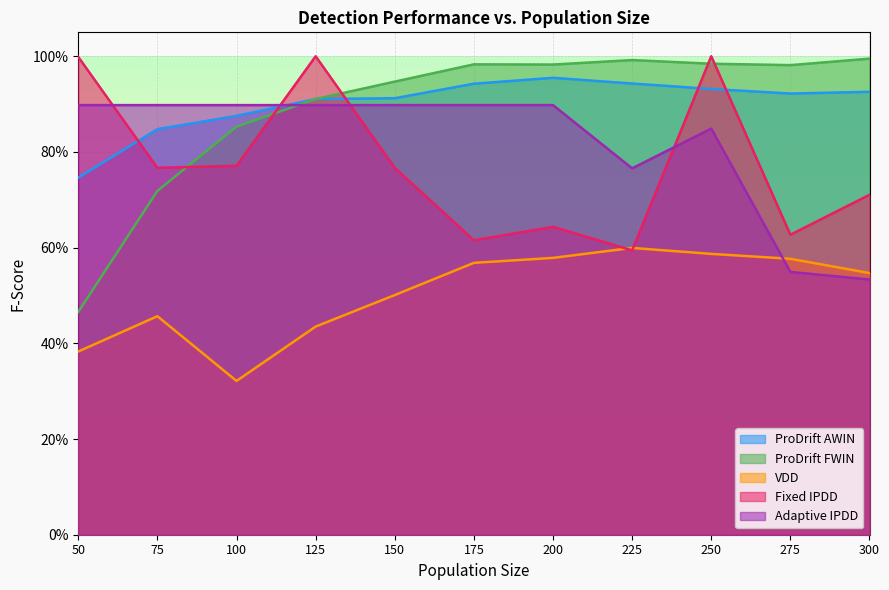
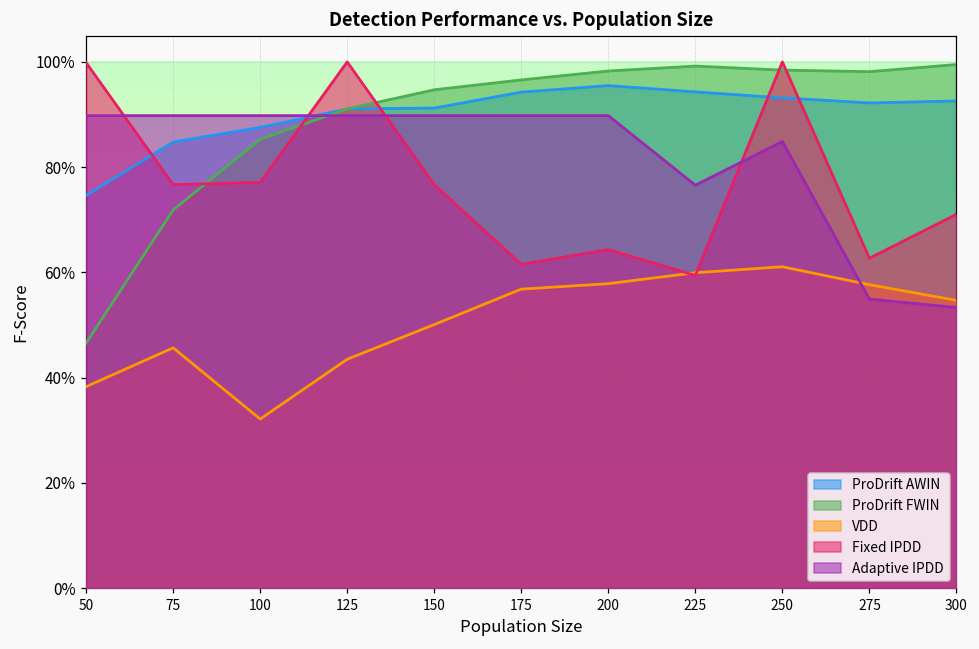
  {
    "ProDrift AWIN": {
      "50": "75%",
      "75": "85%",
      "100": "88%",
      "150": "91%",
      "175": "94%",
      "200": "95%",
      "225": "94%",
      "250": "93%",
      "275": "92%",
      "300": "93%"
    },
    "ProDrift FWIN": {
      "50": "47%",
      "75": "72%",
      "100": "85%",
      "150": "95%",
-     "175": "98%",
+     "175": "97%",
      "200": "98%",
      "225": "99%",
      "250": "98%",
      "275": "98%",
      "300": "99%"
    },
    "VDD": {
      "50": "38%",
      "75": "46%",
      "100": "32%",
      "125": "44%",
      "150": "50%",
      "175": "57%",
      "200": "58%",
-     "250": "59%",
+     "250": "61%",
      "275": "58%",
      "300": "55%"
    },
    "Fixed IPDD": {
      "50": "100%",
      "75": "77%",
      "100": "77%",
      "125": "100%",
      "150": "77%",
      "175": "62%",
      "200": "64%",
      "250": "100%",
      "275": "63%",
      "300": "71%"
    },
    "Adaptive IPDD": {
      "50": "90%",
      "75": "90%",
      "100": "90%",
      "125": "90%",
      "150": "90%",
      "175": "90%",
      "200": "90%",
      "225": "77%",
      "250": "85%",
      "275": "55%",
      "300": "53%"
    }
  }
